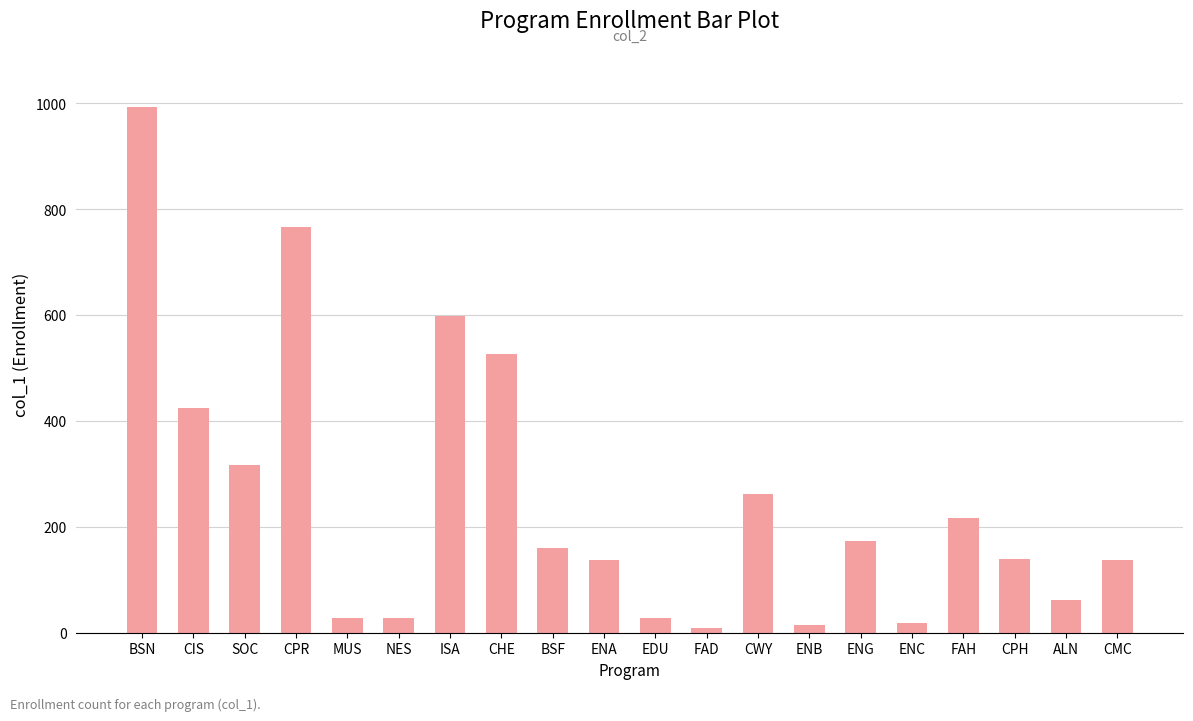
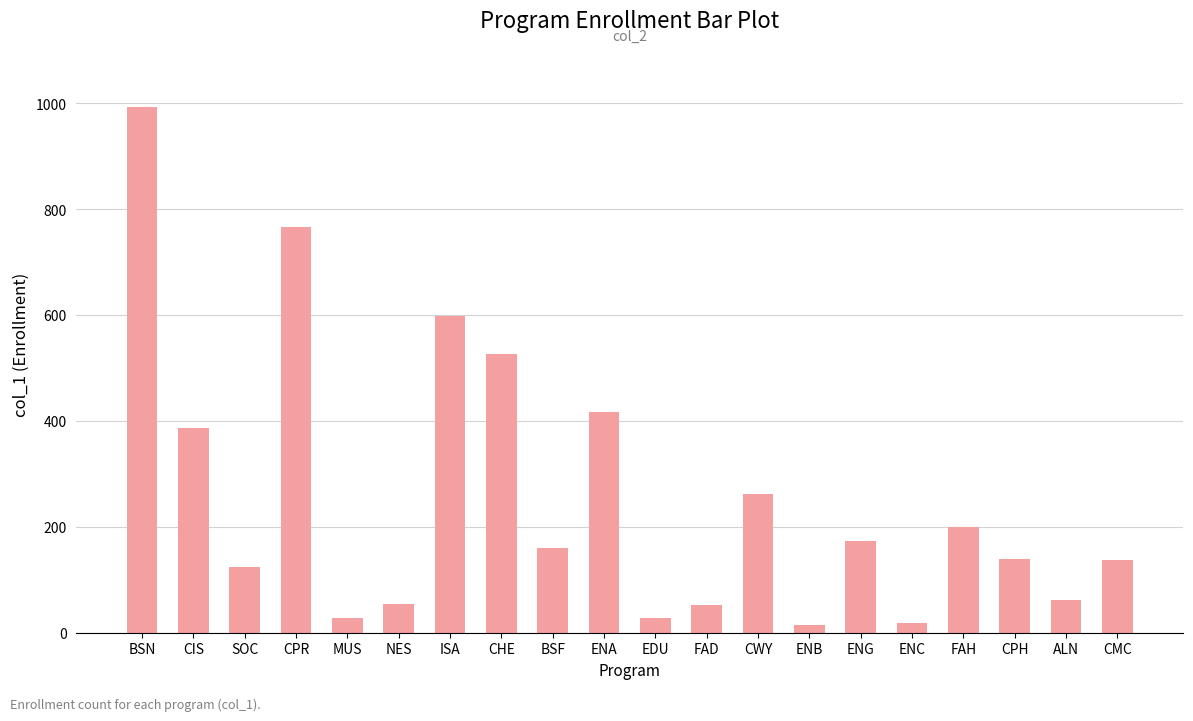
  {
    "BSN": 990,
-   "CIS": 430,
-   "SOC": 320,
+   "CIS": 390,
+   "SOC": 130,
    "CPR": 770,
    "MUS": 30,
-   "NES": 30,
+   "NES": 60,
    "ISA": 600,
    "CHE": 530,
    "BSF": 160,
-   "ENA": 140,
+   "ENA": 420,
    "EDU": 30,
-   "FAD": 10,
+   "FAD": 50,
    "CWY": 260,
    "ENB": 20,
    "ENG": 170,
    "ENC": 20,
-   "FAH": 220,
+   "FAH": 200,
    "CPH": 140,
    "ALN": 60,
    "CMC": 140
  }
